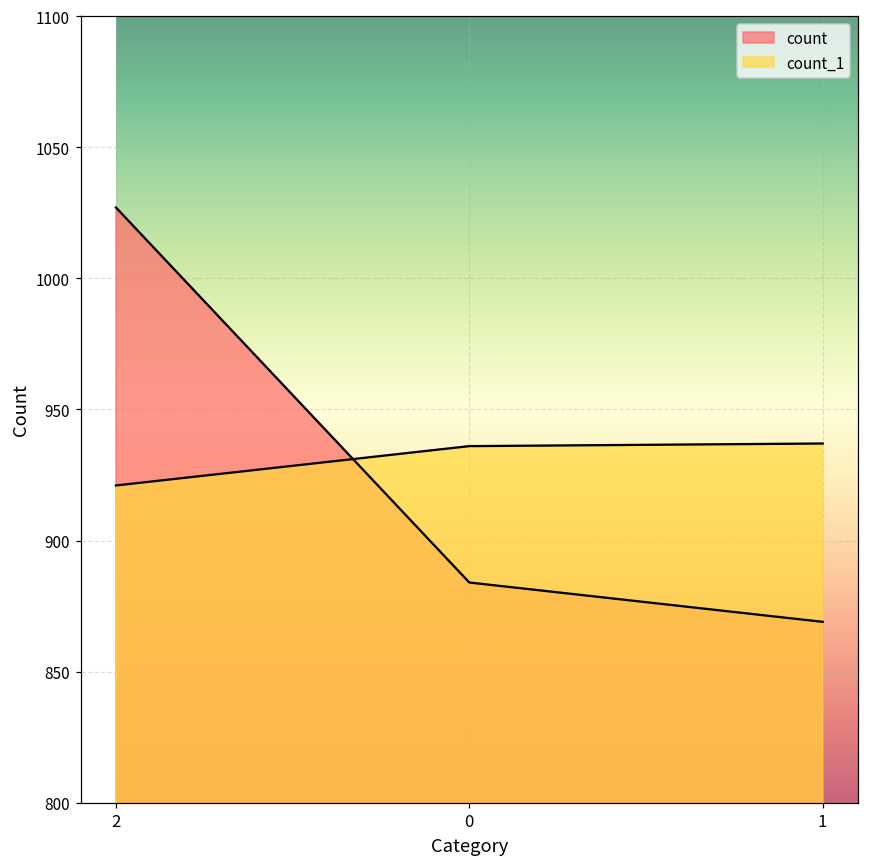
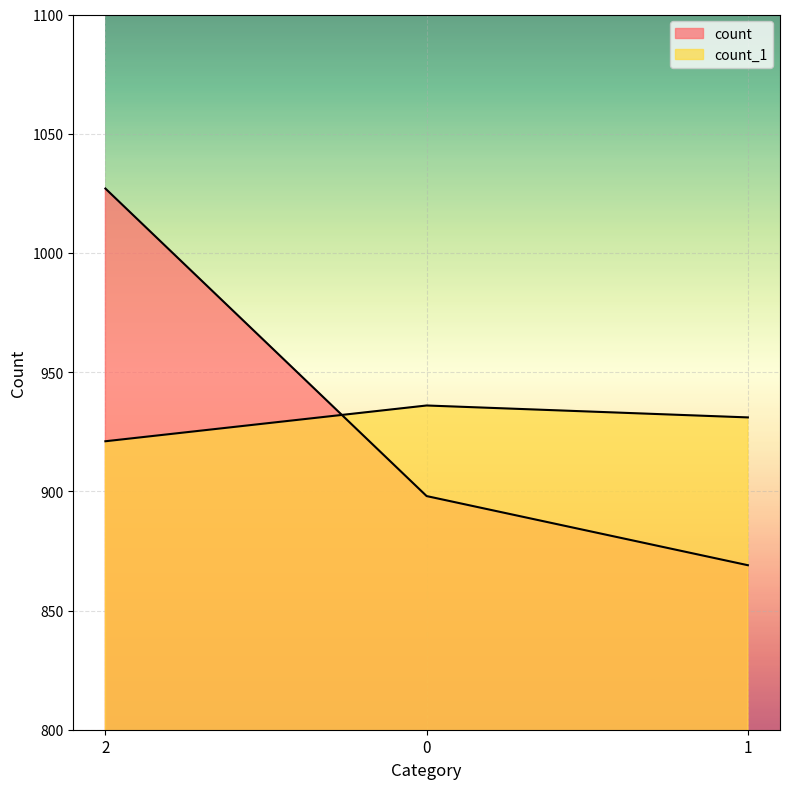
  {
    "count": {
      "2": 1027,
-     "0": 884,
+     "0": 898,
      "1": 869
    },
    "count_1": {
      "2": 921,
      "0": 936,
-     "1": 937
+     "1": 931
    }
  }
